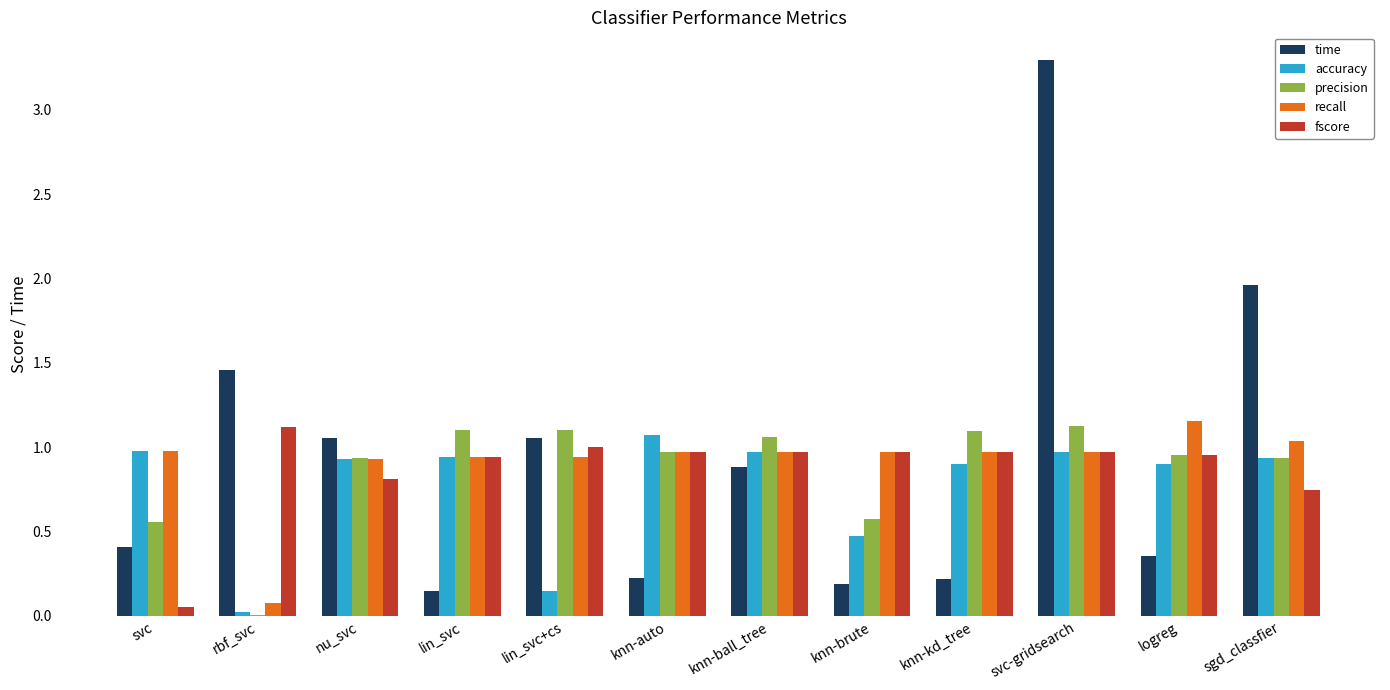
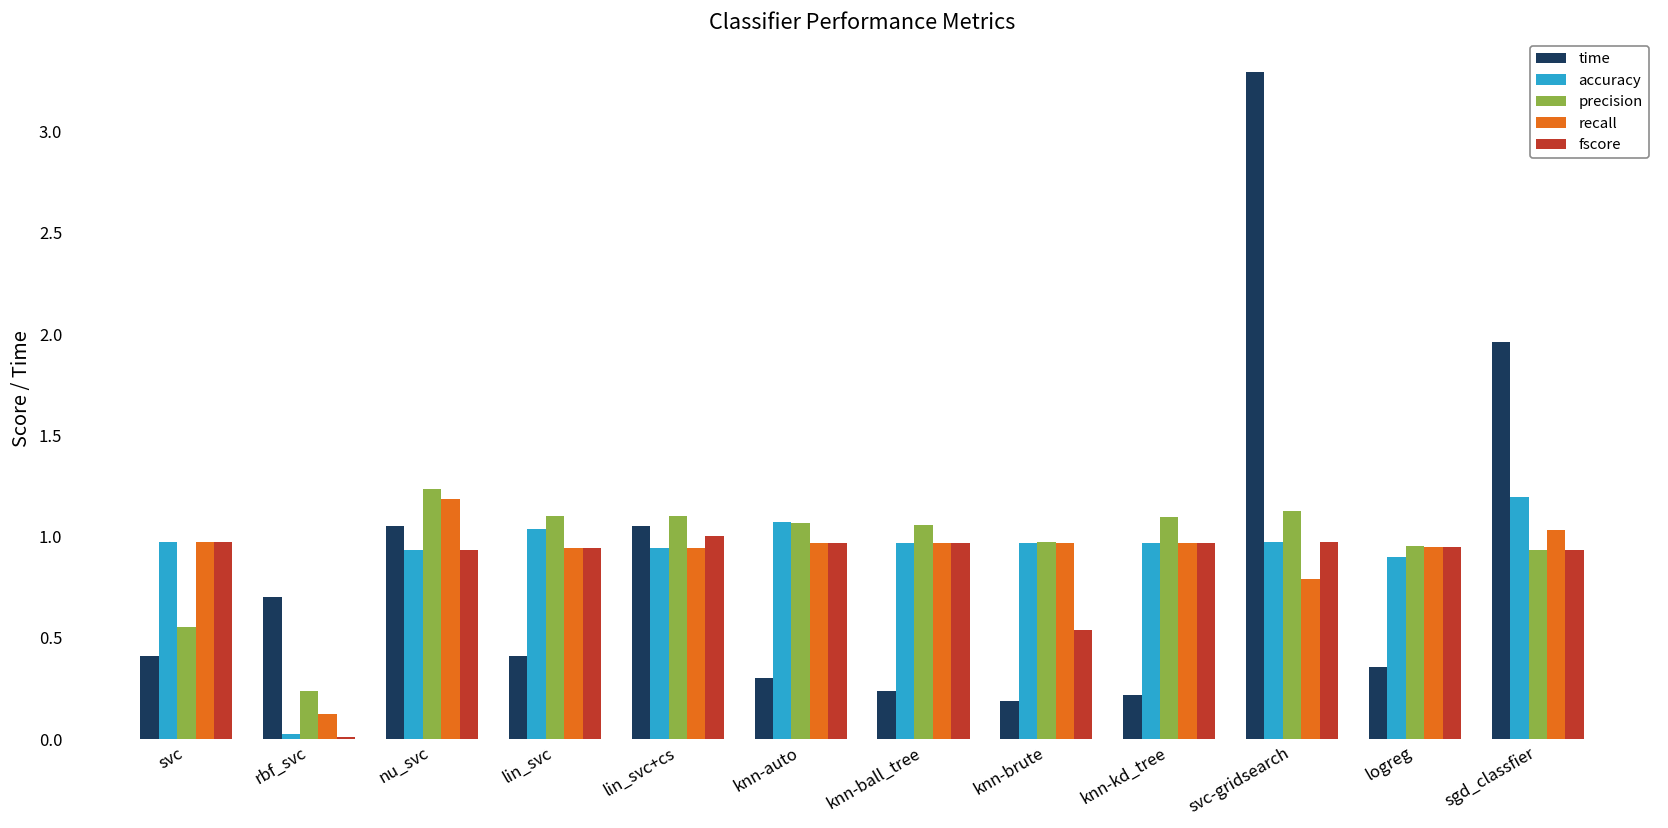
  {
    "time": {
      "svc": 0.41,
-     "rbf_svc": 1.46,
+     "rbf_svc": 0.70,
      "nu_svc": 1.05,
-     "lin_svc": 0.15,
+     "lin_svc": 0.41,
      "lin_svc+cs": 1.05,
-     "knn-auto": 0.23,
-     "knn-ball_tree": 0.88,
+     "knn-auto": 0.30,
+     "knn-ball_tree": 0.24,
      "knn-brute": 0.19,
      "knn-kd_tree": 0.22,
      "svc-gridsearch": 3.29,
      "logreg": 0.36,
      "sgd_classfier": 1.96
    },
    "accuracy": {
      "svc": 0.97,
      "rbf_svc": 0.02,
      "nu_svc": 0.93,
-     "lin_svc": 0.94,
-     "lin_svc+cs": 0.15,
+     "lin_svc": 1.04,
+     "lin_svc+cs": 0.94,
      "knn-auto": 1.07,
      "knn-ball_tree": 0.97,
-     "knn-brute": 0.47,
-     "knn-kd_tree": 0.90,
+     "knn-brute": 0.97,
+     "knn-kd_tree": 0.97,
      "svc-gridsearch": 0.97,
      "logreg": 0.90,
-     "sgd_classfier": 0.93
+     "sgd_classfier": 1.20
    },
    "precision": {
      "svc": 0.56,
-     "rbf_svc": 0.01,
-     "nu_svc": 0.94,
+     "rbf_svc": 0.24,
+     "nu_svc": 1.24,
      "lin_svc": 1.10,
      "lin_svc+cs": 1.10,
-     "knn-auto": 0.97,
+     "knn-auto": 1.07,
      "knn-ball_tree": 1.06,
-     "knn-brute": 0.58,
+     "knn-brute": 0.97,
      "knn-kd_tree": 1.09,
      "svc-gridsearch": 1.13,
      "logreg": 0.95,
      "sgd_classfier": 0.94
    },
    "recall": {
      "svc": 0.97,
-     "rbf_svc": 0.08,
-     "nu_svc": 0.93,
+     "rbf_svc": 0.13,
+     "nu_svc": 1.18,
      "lin_svc": 0.94,
      "lin_svc+cs": 0.94,
      "knn-auto": 0.97,
      "knn-ball_tree": 0.97,
      "knn-brute": 0.97,
      "knn-kd_tree": 0.97,
-     "svc-gridsearch": 0.97,
-     "logreg": 1.15,
+     "svc-gridsearch": 0.79,
+     "logreg": 0.95,
      "sgd_classfier": 1.03
    },
    "fscore": {
-     "svc": 0.05,
-     "rbf_svc": 1.12,
-     "nu_svc": 0.81,
+     "svc": 0.97,
+     "rbf_svc": 0.01,
+     "nu_svc": 0.93,
      "lin_svc": 0.94,
      "lin_svc+cs": 1.00,
      "knn-auto": 0.97,
      "knn-ball_tree": 0.97,
-     "knn-brute": 0.97,
+     "knn-brute": 0.54,
      "knn-kd_tree": 0.97,
      "svc-gridsearch": 0.97,
      "logreg": 0.95,
-     "sgd_classfier": 0.74
+     "sgd_classfier": 0.93
    }
  }
